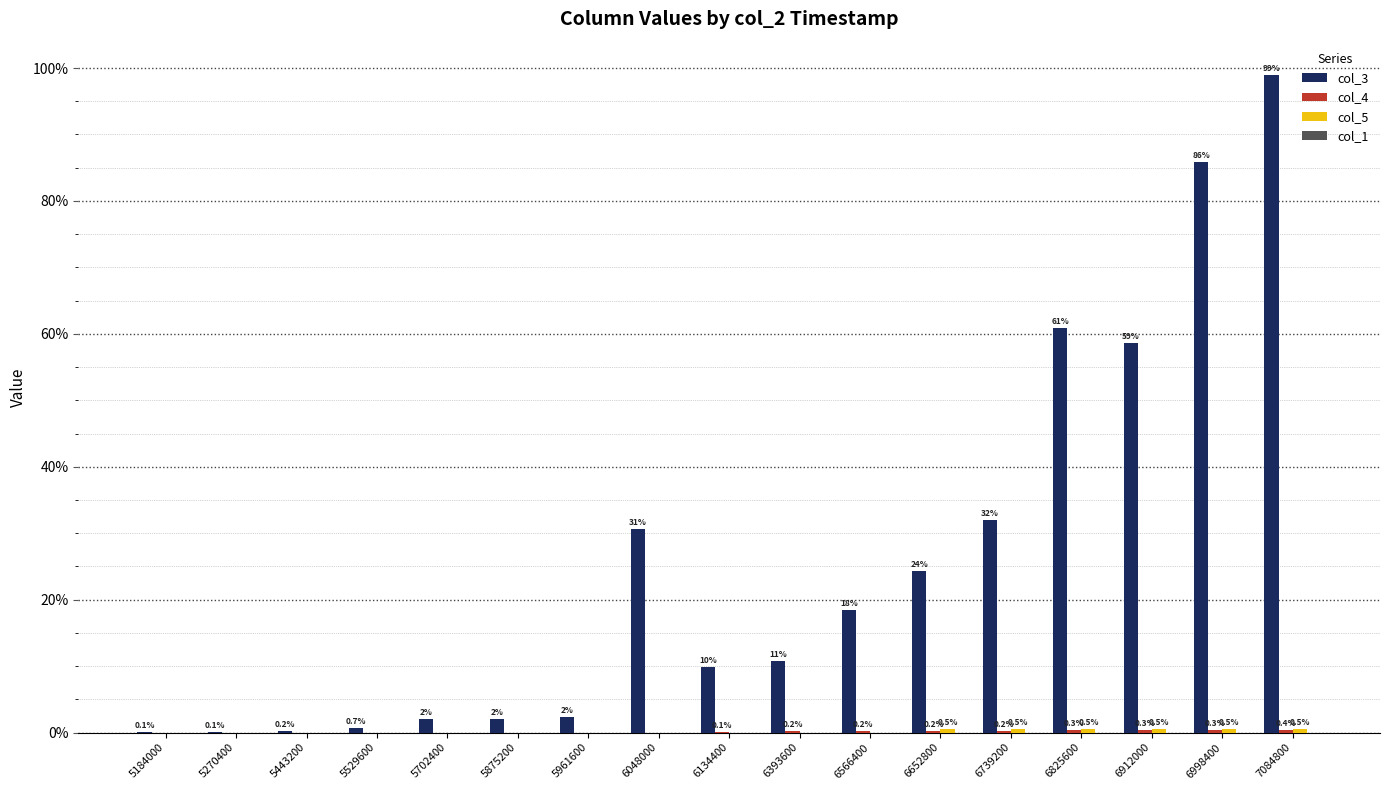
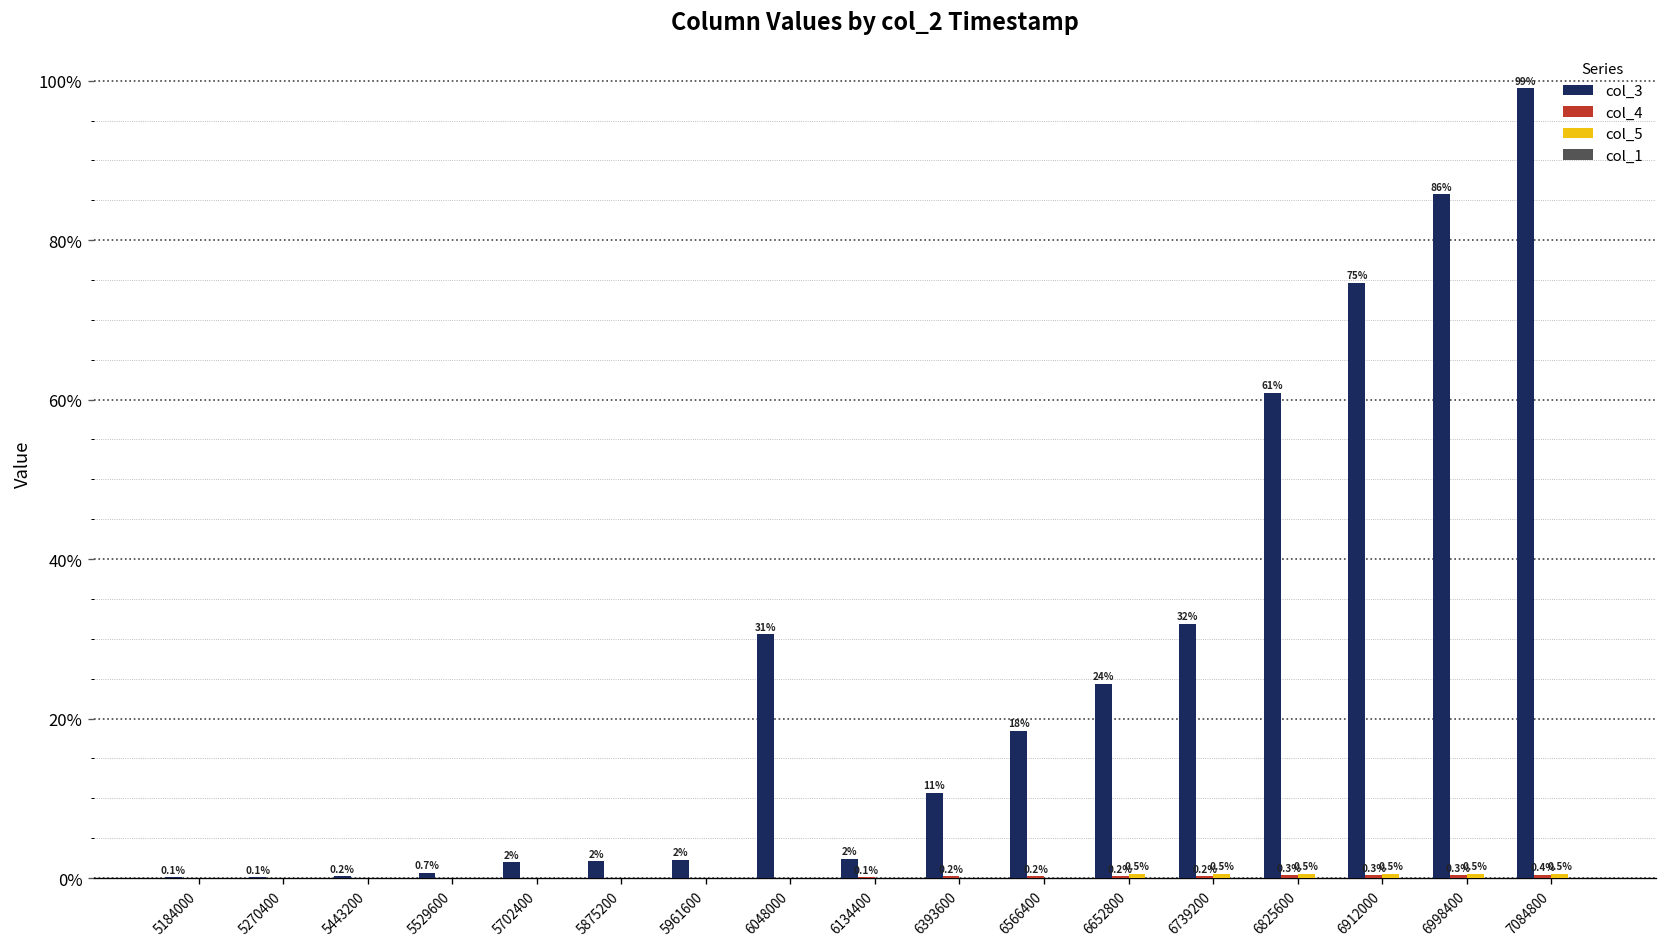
  {
    "col_3": {
      "5184000": "0.1%",
      "5270400": "0.1%",
      "5443200": "0.2%",
      "5529600": "0.7%",
      "5702400": "2%",
      "5875200": "2%",
      "5961600": "2%",
      "6048000": "31%",
-     "6134400": "10%",
+     "6134400": "2%",
      "6393600": "11%",
      "6566400": "18%",
      "6652800": "24%",
      "6739200": "32%",
      "6825600": "61%",
-     "6912000": "59%",
+     "6912000": "75%",
      "6998400": "86%",
      "7084800": "99%"
    },
    "col_4": {
      "6134400": "0.1%",
      "6393600": "0.2%",
      "6566400": "0.2%"
    },
    "col_5": {
      "5184000": "0%",
      "5270400": "0%",
      "5443200": "0%",
      "5529600": "0%",
      "5702400": "0%",
      "5875200": "0%",
      "5961600": "0%",
      "6048000": "0%",
      "6134400": "0%",
      "6393600": "0%",
      "6566400": "0%"
    },
    "col_1": {
      "5184000": "0%",
      "5270400": "0%",
      "5443200": "0%",
      "5529600": "0%",
      "5702400": "0%",
      "5875200": "0%",
      "5961600": "0%",
      "6048000": "0%",
      "6134400": "0%",
      "6393600": "0%",
      "6566400": "0%",
      "6652800": "0%",
      "6739200": "0%",
      "6825600": "0%",
      "6912000": "0%",
      "6998400": "0%",
      "7084800": "0%"
    }
  }
